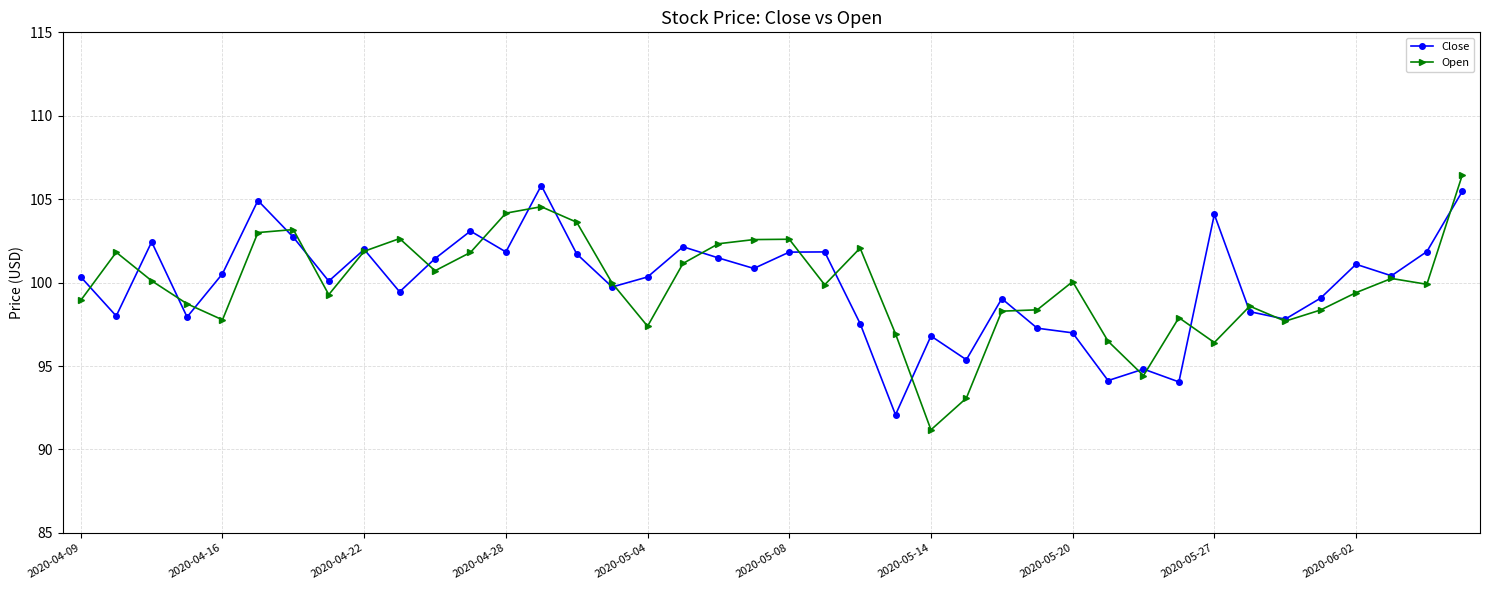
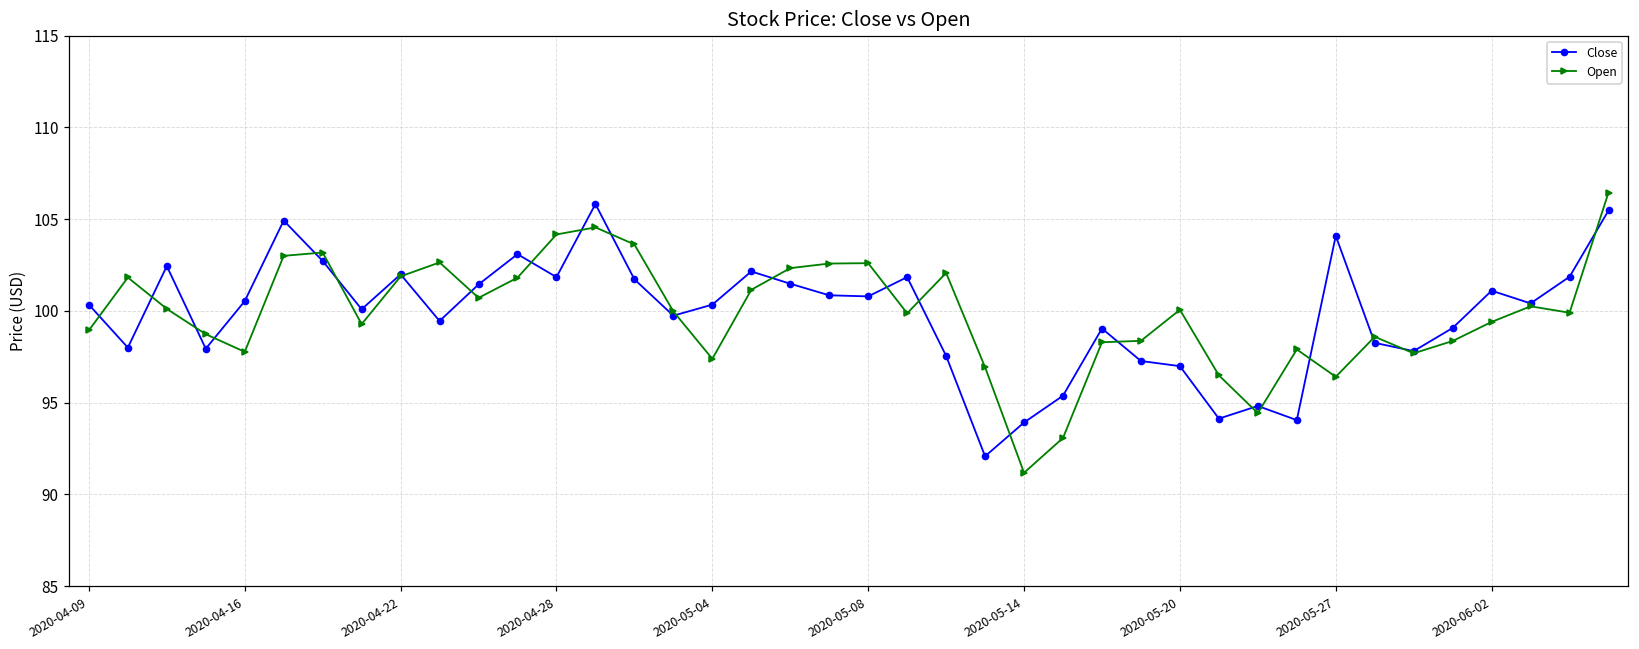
  {
    "Close": {
      "2020-04-09": 100.3,
      "2020-04-16": 100.5,
      "2020-04-28": 101.8,
      "2020-05-04": 100.3,
-     "2020-05-08": 101.8,
-     "2020-05-14": 96.8,
+     "2020-05-08": 100.8,
+     "2020-05-14": 93.9,
      "2020-05-20": 97.0,
      "2020-05-27": 104.1,
      "2020-06-02": 101.1
    },
    "Open": {
      "2020-04-09": 98.9,
      "2020-04-16": 97.8,
      "2020-04-28": 104.2,
      "2020-05-04": 97.4,
      "2020-05-08": 102.6,
      "2020-05-14": 91.2,
      "2020-05-20": 100.1,
      "2020-05-27": 96.4,
      "2020-06-02": 99.4
    }
  }
